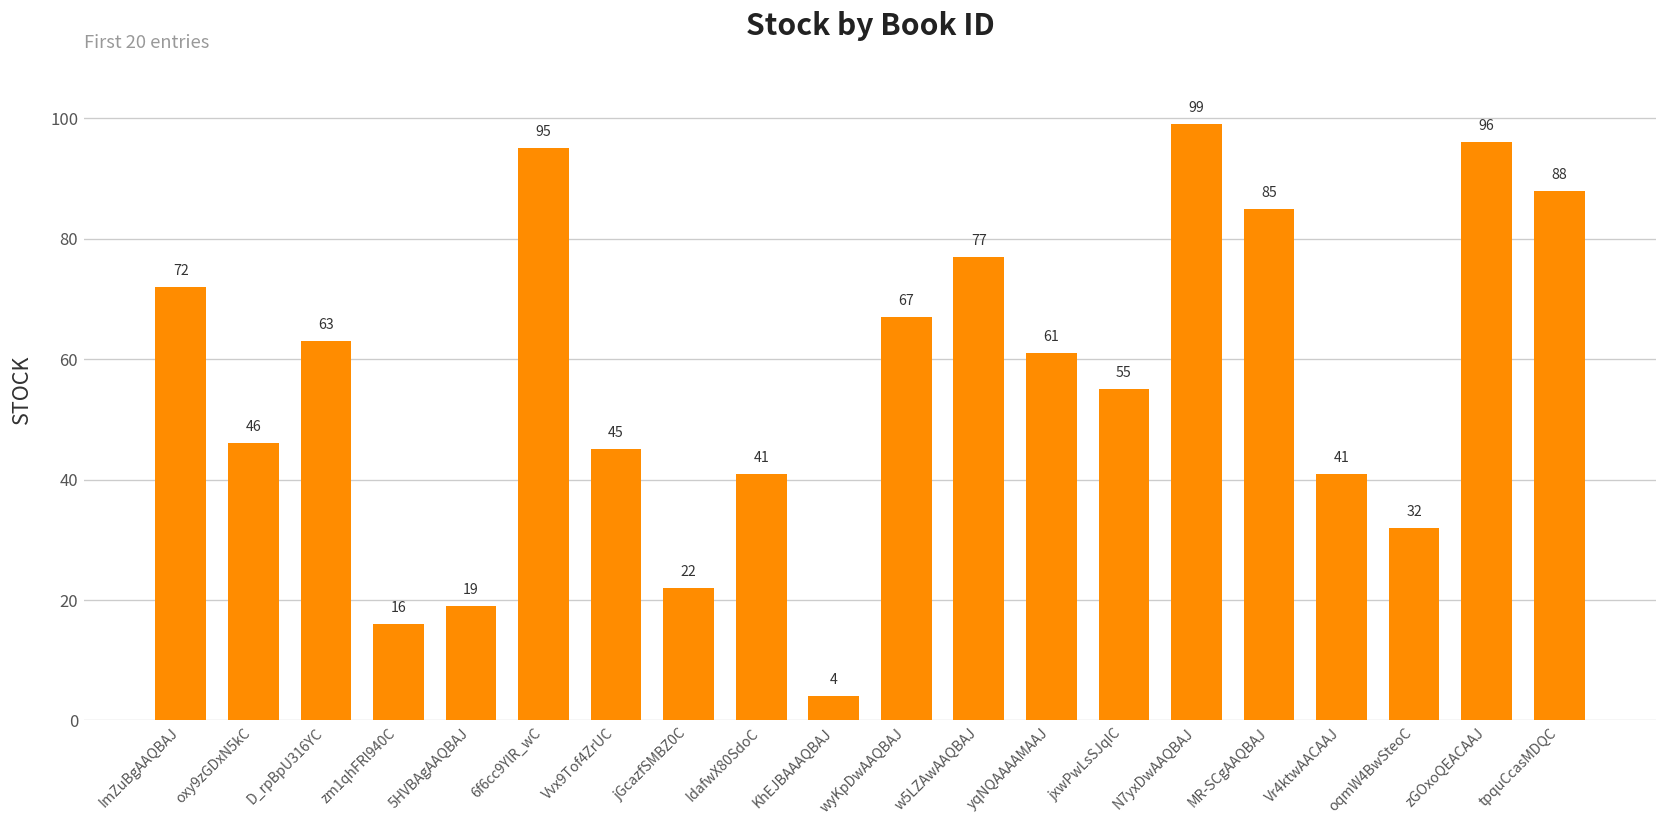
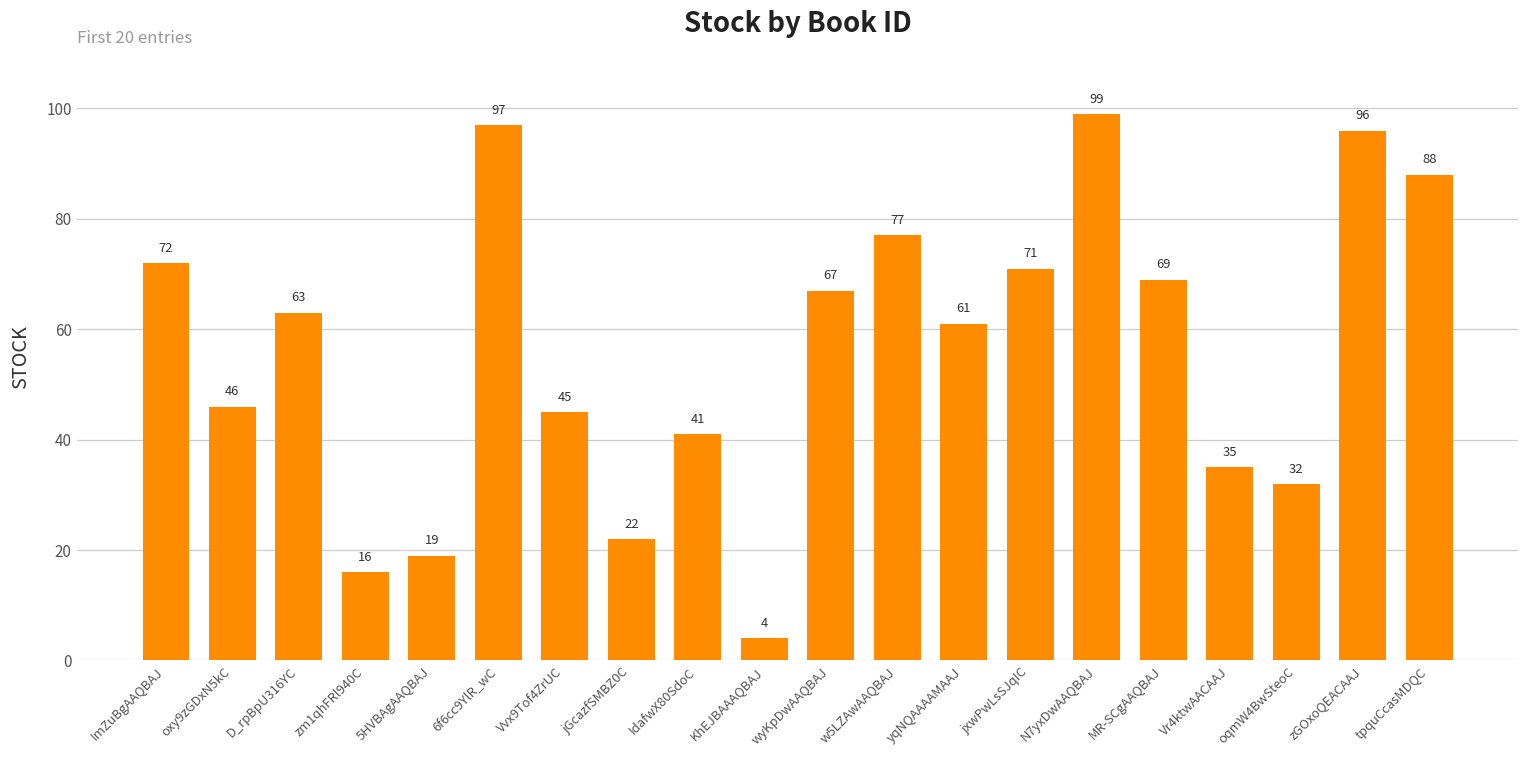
  {
    "ImZuBgAAQBAJ": 72,
    "oxy9zGDxN5kC": 46,
    "D_rpBpU316YC": 63,
    "zm1qhFRl940C": 16,
    "5HVBAgAAQBAJ": 19,
-   "6f6cc9YlR_wC": 95,
+   "6f6cc9YlR_wC": 97,
    "Vvx9Tof4ZrUC": 45,
    "jGcazfSMBZ0C": 22,
    "IdafwX80SdoC": 41,
    "KhEJBAAAQBAJ": 4,
    "wyKpDwAAQBAJ": 67,
    "w5LZAwAAQBAJ": 77,
    "yqNQAAAAMAAJ": 61,
-   "jxwPwLsSJqIC": 55,
+   "jxwPwLsSJqIC": 71,
    "N7yxDwAAQBAJ": 99,
-   "MR-SCgAAQBAJ": 85,
-   "Vr4ktwAACAAJ": 41,
+   "MR-SCgAAQBAJ": 69,
+   "Vr4ktwAACAAJ": 35,
    "oqmW4BwSteoC": 32,
    "zGOxoQEACAAJ": 96,
    "tpquCcasMDQC": 88
  }
